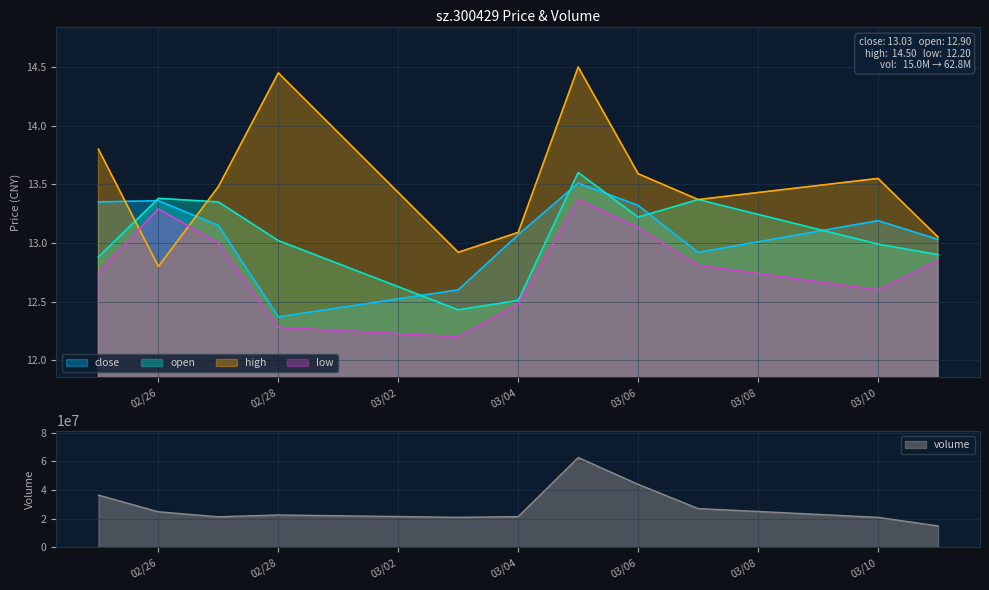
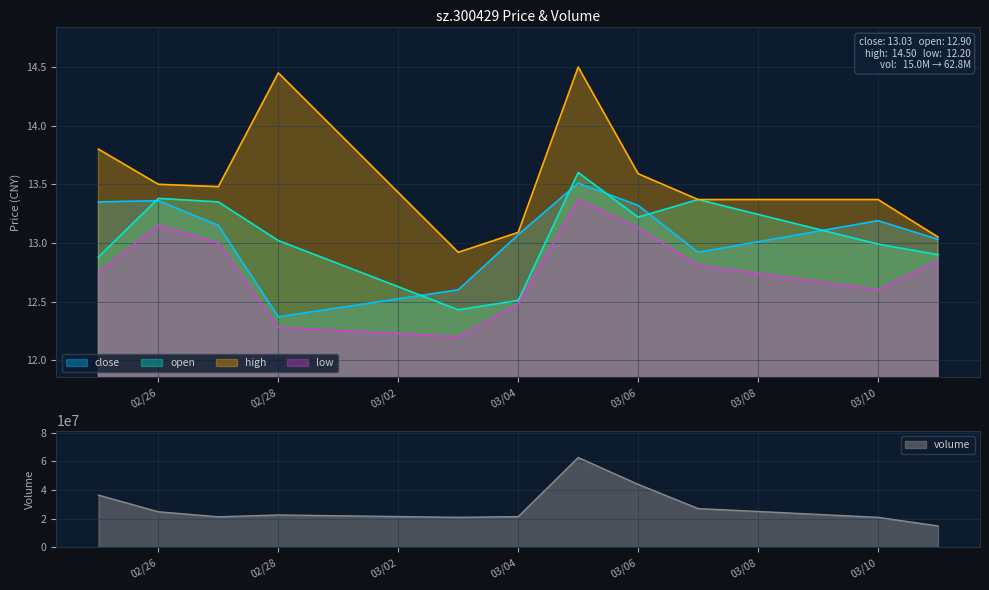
  {
    "sz.300429 Price & Volume": {
      "high": {
-       "02/26": 12.8,
+       "02/26": 13.5,
        "02/28": 14.45,
        "03/06": 13.59,
-       "03/10": 13.55
+       "03/10": 13.37
      },
      "low": {
-       "02/26": 13.29,
+       "02/26": 13.15,
        "02/28": 12.28,
        "03/04": 12.48,
        "03/06": 13.13,
        "03/10": 12.60
      }
    }
  }
